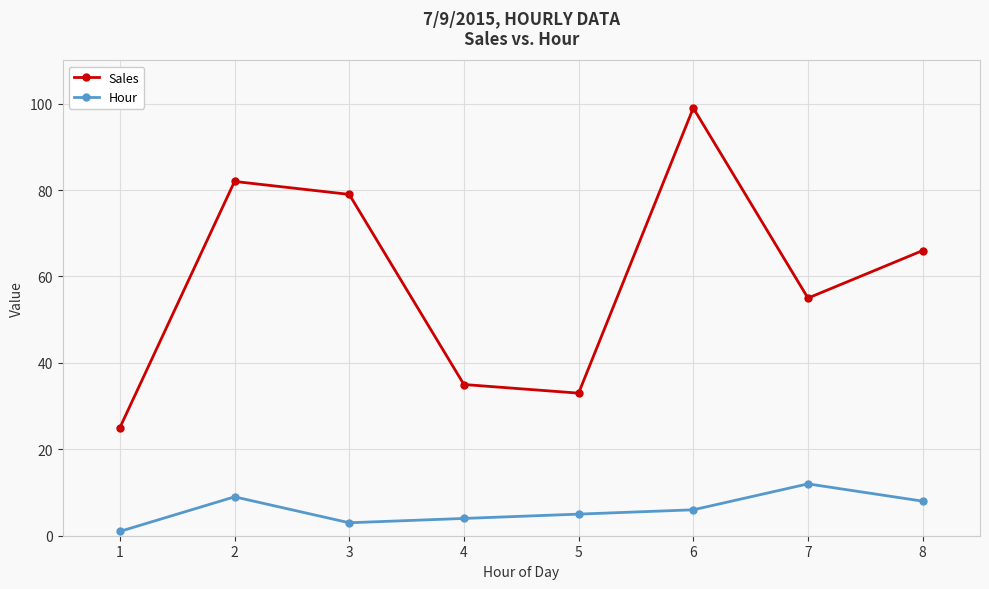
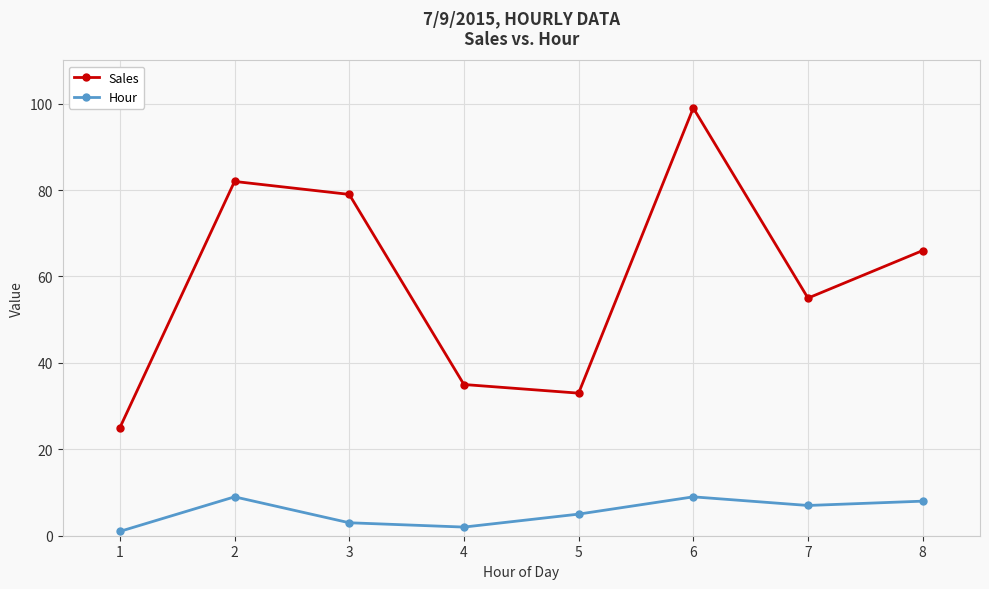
  {
    "Sales": {
      "1": 25,
      "2": 82,
      "3": 79,
      "4": 35,
      "5": 33,
      "6": 99,
      "7": 55,
      "8": 66
    },
    "Hour": {
      "1": 1,
      "2": 9,
      "3": 3,
-     "4": 4,
+     "4": 2,
      "5": 5,
-     "6": 6,
-     "7": 12,
+     "6": 9,
+     "7": 7,
      "8": 8
    }
  }
